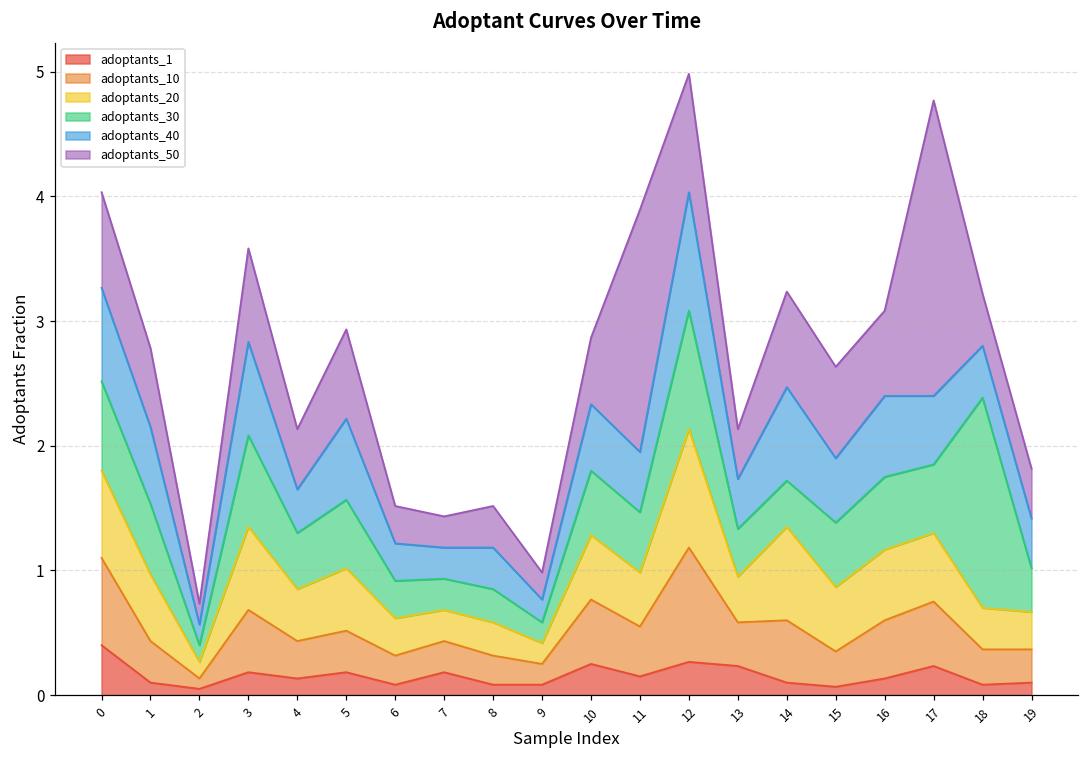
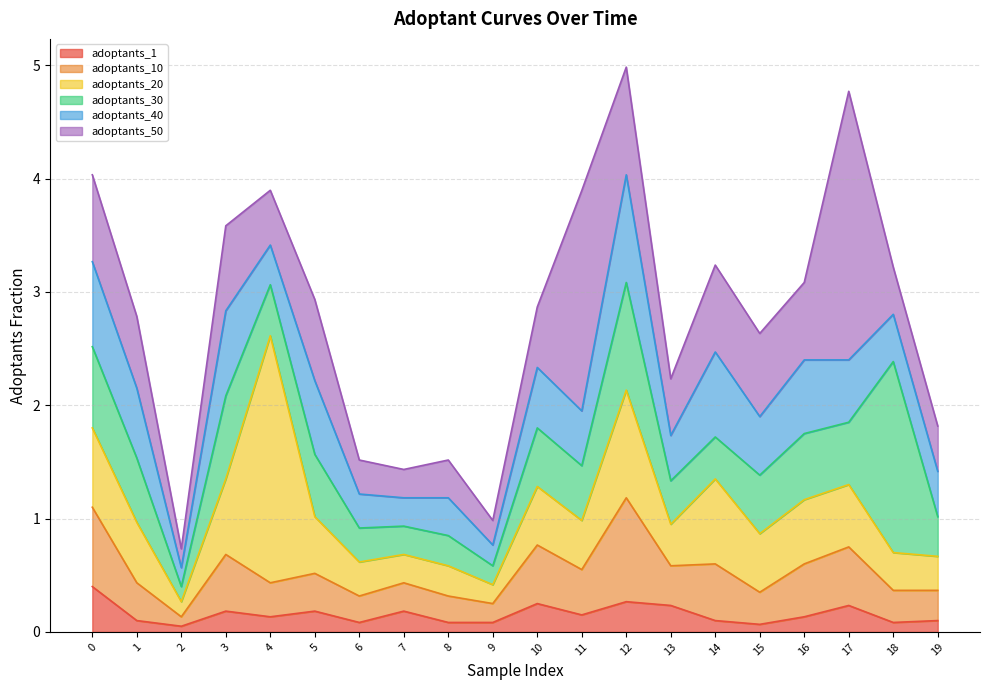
  {
    "adoptants_20": {
      "0": 0.70,
      "1": 0.53,
      "2": 0.13,
      "3": 0.67,
-     "4": 0.42,
+     "4": 2.18,
      "5": 0.50,
      "6": 0.30,
      "7": 0.25,
      "8": 0.27,
      "9": 0.17,
      "10": 0.52,
      "11": 0.43,
      "12": 0.95,
      "13": 0.37,
      "14": 0.75,
      "15": 0.52,
      "16": 0.57,
      "17": 0.55,
      "18": 0.33,
      "19": 0.30
    },
    "adoptants_30": {
      "0": 0.72,
      "1": 0.57,
      "2": 0.13,
      "3": 0.73,
      "4": 0.45,
      "5": 0.55,
      "6": 0.30,
      "7": 0.25,
      "8": 0.27,
      "9": 0.17,
      "10": 0.52,
      "11": 0.48,
      "12": 0.95,
      "13": 0.38,
      "14": 0.37,
      "15": 0.52,
      "16": 0.58,
      "17": 0.55,
      "18": 1.69,
      "19": 0.35
    },
    "adoptants_40": {
      "0": 0.75,
      "1": 0.62,
      "2": 0.17,
      "3": 0.75,
      "4": 0.35,
      "5": 0.65,
      "6": 0.30,
      "7": 0.25,
      "8": 0.33,
      "9": 0.18,
      "10": 0.53,
      "11": 0.48,
      "12": 0.95,
      "13": 0.40,
      "14": 0.75,
      "15": 0.52,
      "16": 0.65,
      "17": 0.55,
      "18": 0.42,
      "19": 0.40
    },
    "adoptants_50": {
      "0": 0.77,
      "1": 0.63,
      "2": 0.17,
      "3": 0.75,
      "4": 0.5,
      "5": 0.7,
      "6": 0.3,
      "7": 0.25,
      "8": 0.33,
      "9": 0.2,
      "10": 0.53,
      "11": 1.94,
      "12": 0.95,
-     "13": 0.4,
+     "13": 0.5,
      "14": 0.77,
      "15": 0.73,
      "16": 0.7,
      "17": 2.37,
      "18": 0.4,
      "19": 0.4
    }
  }
